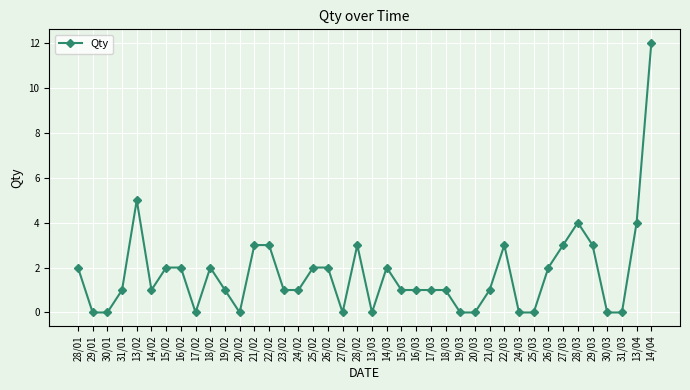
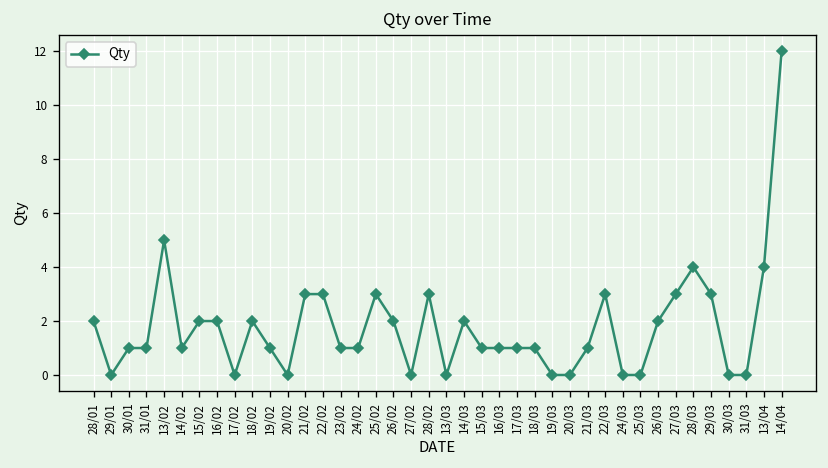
  {
    "28/01": 2,
    "29/01": 0,
-   "30/01": 0,
+   "30/01": 1,
    "31/01": 1,
    "13/02": 5,
    "14/02": 1,
    "15/02": 2,
    "16/02": 2,
    "17/02": 0,
    "18/02": 2,
    "19/02": 1,
    "20/02": 0,
    "21/02": 3,
    "22/02": 3,
    "23/02": 1,
    "24/02": 1,
-   "25/02": 2,
+   "25/02": 3,
    "26/02": 2,
    "27/02": 0,
    "28/02": 3,
    "13/03": 0,
    "14/03": 2,
    "15/03": 1,
    "16/03": 1,
    "17/03": 1,
    "18/03": 1,
    "19/03": 0,
    "20/03": 0,
    "21/03": 1,
    "22/03": 3,
    "24/03": 0,
    "25/03": 0,
    "26/03": 2,
    "27/03": 3,
    "28/03": 4,
    "29/03": 3,
    "30/03": 0,
    "31/03": 0,
    "13/04": 4,
    "14/04": 12
  }
